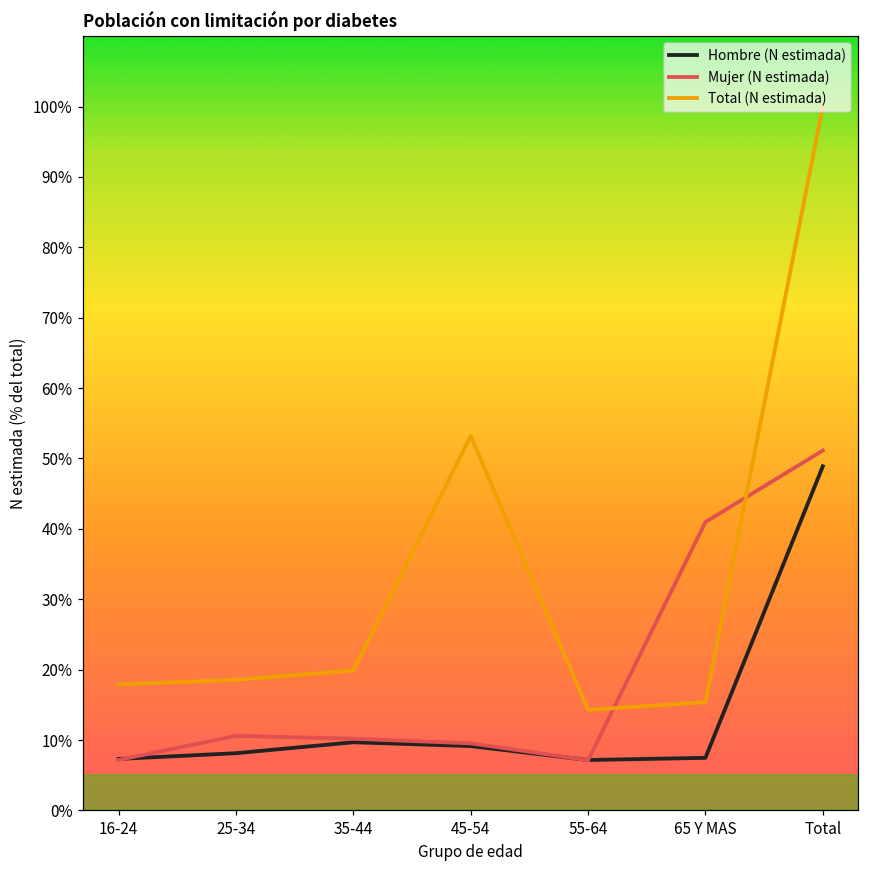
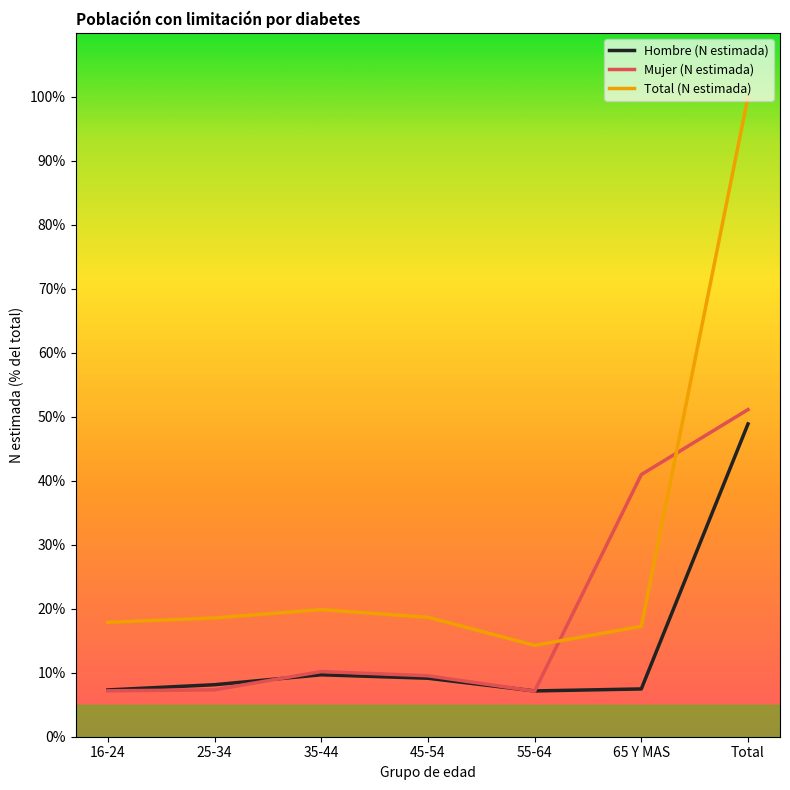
  {
    "Hombre (N estimada)": {
      "25-34": "8%",
      "35-44": "10%",
      "65 Y MAS": "7%",
      "Total": "49%"
    },
    "Mujer (N estimada)": {
-     "25-34": "11%",
+     "25-34": "7%",
      "35-44": "10%",
      "65 Y MAS": "41%",
      "Total": "51%"
    },
    "Total (N estimada)": {
      "16-24": "18%",
      "25-34": "19%",
      "35-44": "20%",
-     "45-54": "53%",
+     "45-54": "19%",
      "55-64": "14%",
-     "65 Y MAS": "15%"
+     "65 Y MAS": "17%"
    }
  }
